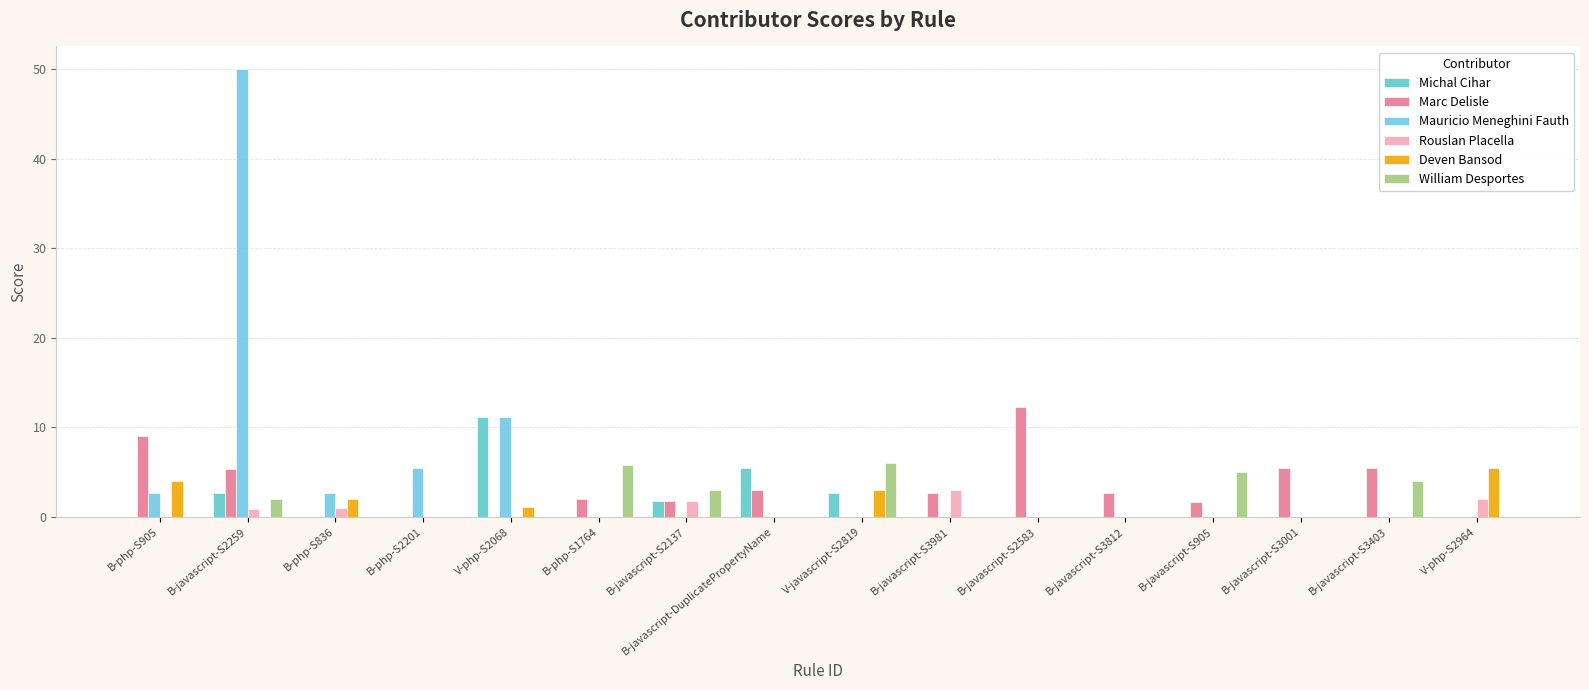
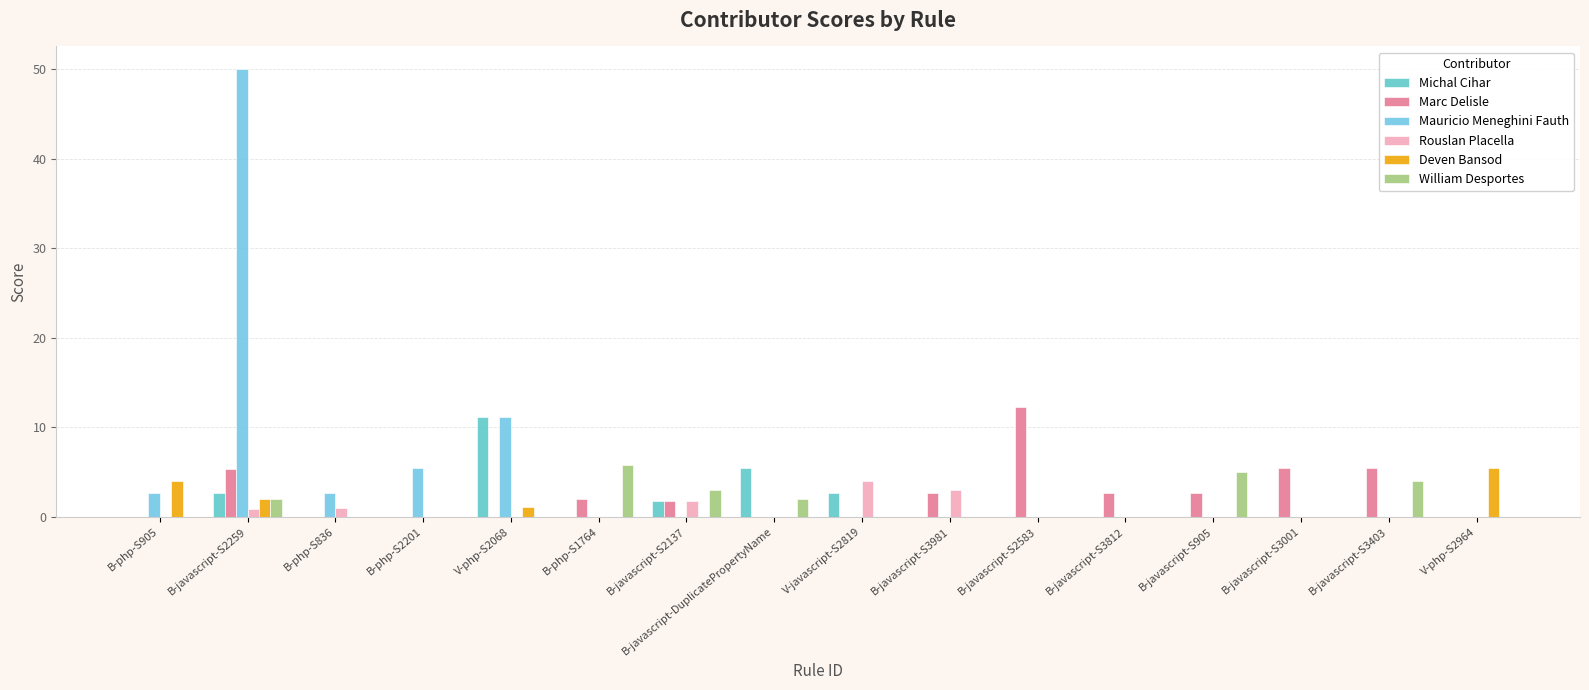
  {
    "Marc Delisle": {
-     "B-php-S905": 9,
+     "B-php-S905": 0,
      "B-javascript-S2259": 5,
      "B-php-S836": 0,
      "B-php-S2201": 0,
      "V-php-S2068": 0,
      "B-php-S1764": 2,
      "B-javascript-S2137": 2,
-     "B-javascript-DuplicatePropertyName": 3,
+     "B-javascript-DuplicatePropertyName": 0,
      "V-javascript-S2819": 0,
      "B-javascript-S3981": 3,
      "B-javascript-S2583": 12,
      "B-javascript-S3812": 3,
-     "B-javascript-S905": 2,
+     "B-javascript-S905": 3,
      "B-javascript-S3001": 5,
      "B-javascript-S3403": 5,
      "V-php-S2964": 0
    },
    "Rouslan Placella": {
      "B-php-S905": 0,
      "B-javascript-S2259": 1,
      "B-php-S836": 1,
      "B-php-S2201": 0,
      "V-php-S2068": 0,
      "B-php-S1764": 0,
      "B-javascript-S2137": 2,
      "B-javascript-DuplicatePropertyName": 0,
-     "V-javascript-S2819": 0,
+     "V-javascript-S2819": 4,
      "B-javascript-S3981": 3,
      "B-javascript-S2583": 0,
      "B-javascript-S3812": 0,
      "B-javascript-S905": 0,
      "B-javascript-S3001": 0,
      "B-javascript-S3403": 0,
-     "V-php-S2964": 2
+     "V-php-S2964": 0
    },
    "Deven Bansod": {
      "B-php-S905": 4,
-     "B-javascript-S2259": 0,
-     "B-php-S836": 2,
+     "B-javascript-S2259": 2,
+     "B-php-S836": 0,
      "B-php-S2201": 0,
      "V-php-S2068": 1,
      "B-php-S1764": 0,
      "B-javascript-S2137": 0,
      "B-javascript-DuplicatePropertyName": 0,
-     "V-javascript-S2819": 3,
+     "V-javascript-S2819": 0,
      "B-javascript-S3981": 0,
      "B-javascript-S2583": 0,
      "B-javascript-S3812": 0,
      "B-javascript-S905": 0,
      "B-javascript-S3001": 0,
      "B-javascript-S3403": 0,
      "V-php-S2964": 5
    },
    "William Desportes": {
      "B-php-S905": 0,
      "B-javascript-S2259": 2,
      "B-php-S836": 0,
      "B-php-S2201": 0,
      "V-php-S2068": 0,
      "B-php-S1764": 6,
      "B-javascript-S2137": 3,
-     "B-javascript-DuplicatePropertyName": 0,
-     "V-javascript-S2819": 6,
+     "B-javascript-DuplicatePropertyName": 2,
+     "V-javascript-S2819": 0,
      "B-javascript-S3981": 0,
      "B-javascript-S2583": 0,
      "B-javascript-S3812": 0,
      "B-javascript-S905": 5,
      "B-javascript-S3001": 0,
      "B-javascript-S3403": 4,
      "V-php-S2964": 0
    }
  }
